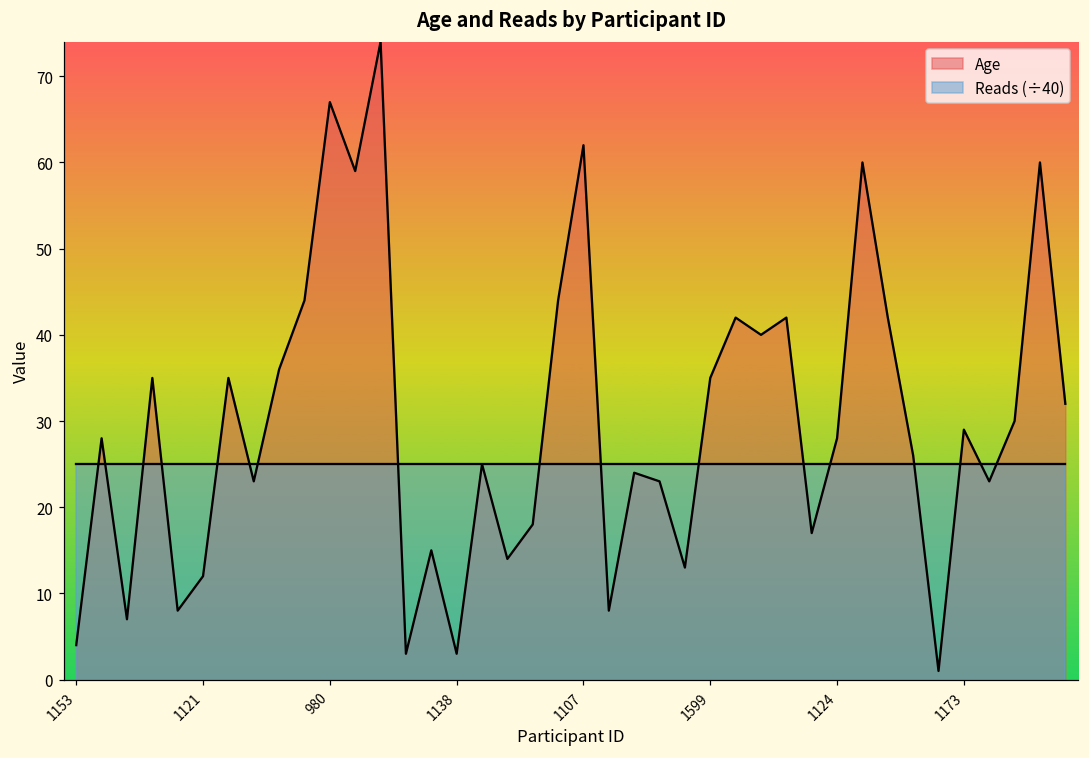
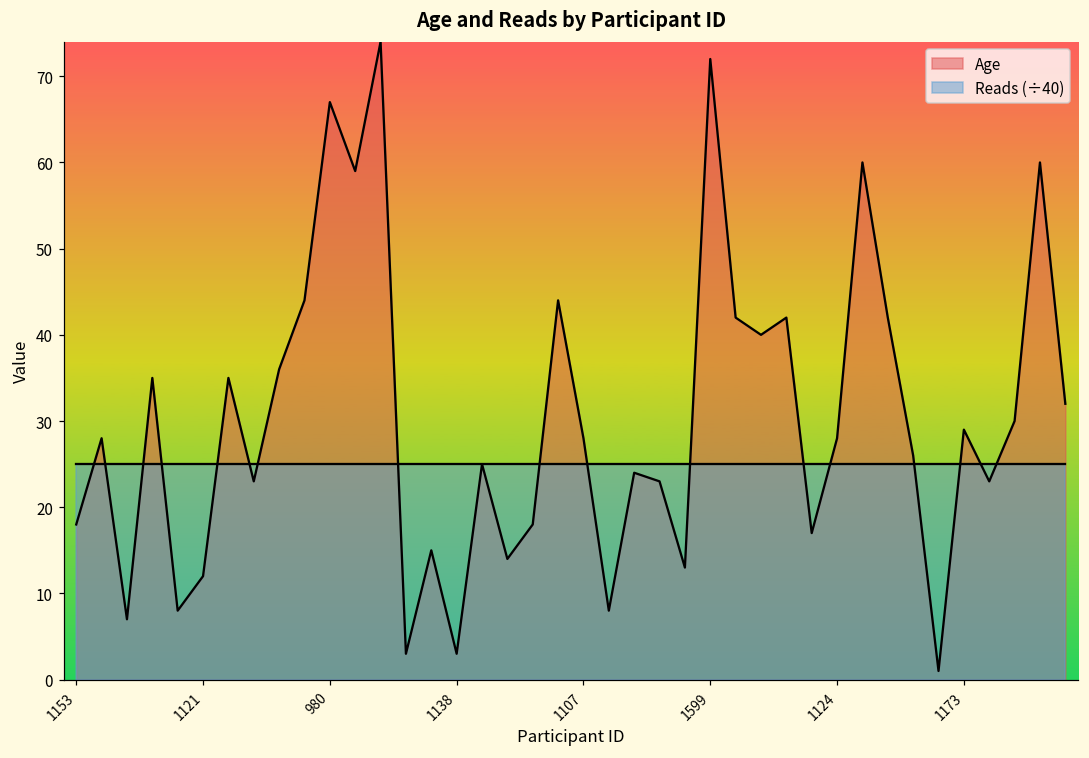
  {
    "Age": {
-     "1153": 4,
+     "1153": 18,
      "1121": 12,
      "980": 67,
      "1138": 3,
-     "1107": 62,
-     "1599": 35,
+     "1107": 28,
+     "1599": 72,
      "1124": 28,
      "1173": 29
    },
    "Reads (÷40)": {
      "1153": 25,
      "1121": 25,
      "980": 25,
      "1138": 25,
      "1107": 25,
      "1599": 25,
      "1124": 25,
      "1173": 25
    }
  }
